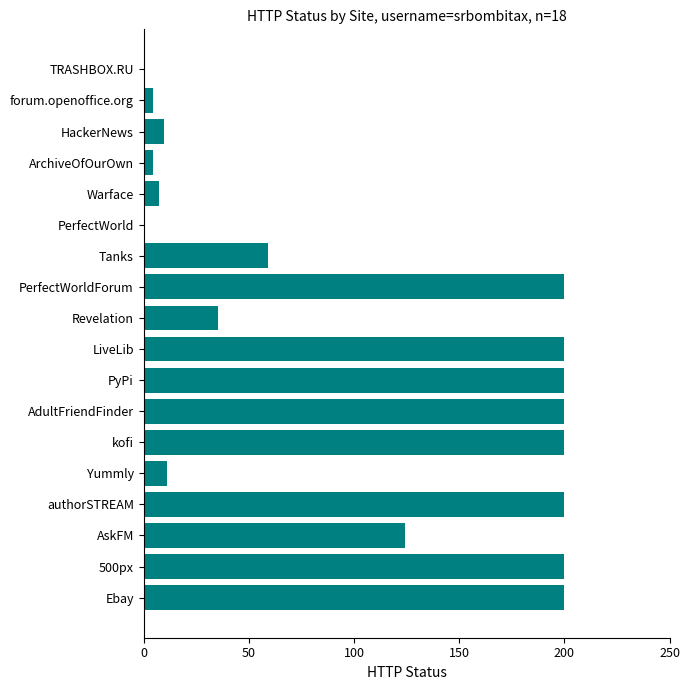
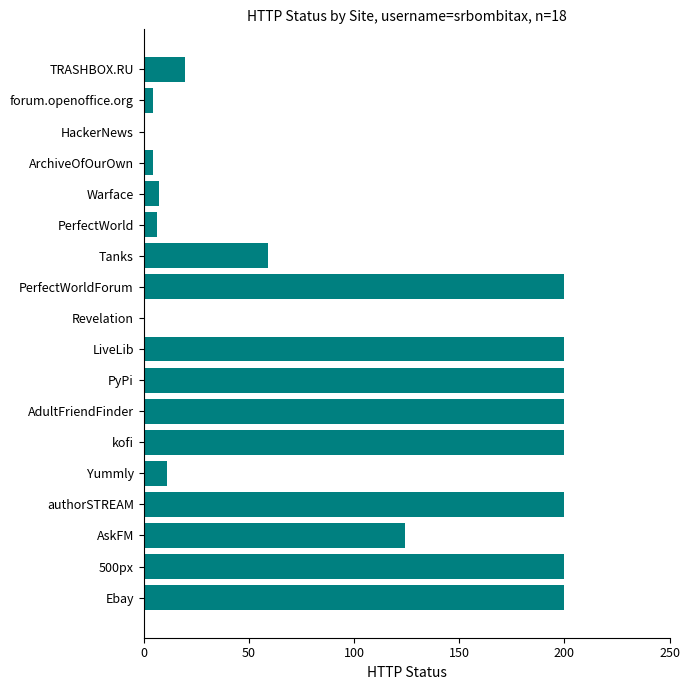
  {
-   "TRASHBOX.RU": 0,
+   "TRASHBOX.RU": 20,
    "forum.openoffice.org": 5,
-   "HackerNews": 10,
+   "HackerNews": 0,
    "ArchiveOfOurOwn": 4,
    "Warface": 8,
-   "PerfectWorld": 0,
+   "PerfectWorld": 6,
    "Tanks": 59,
    "PerfectWorldForum": 200,
-   "Revelation": 36,
+   "Revelation": 0,
    "LiveLib": 200,
    "PyPi": 200,
    "AdultFriendFinder": 200,
    "kofi": 200,
    "Yummly": 11,
    "authorSTREAM": 200,
    "AskFM": 124,
    "500px": 200,
    "Ebay": 200
  }
